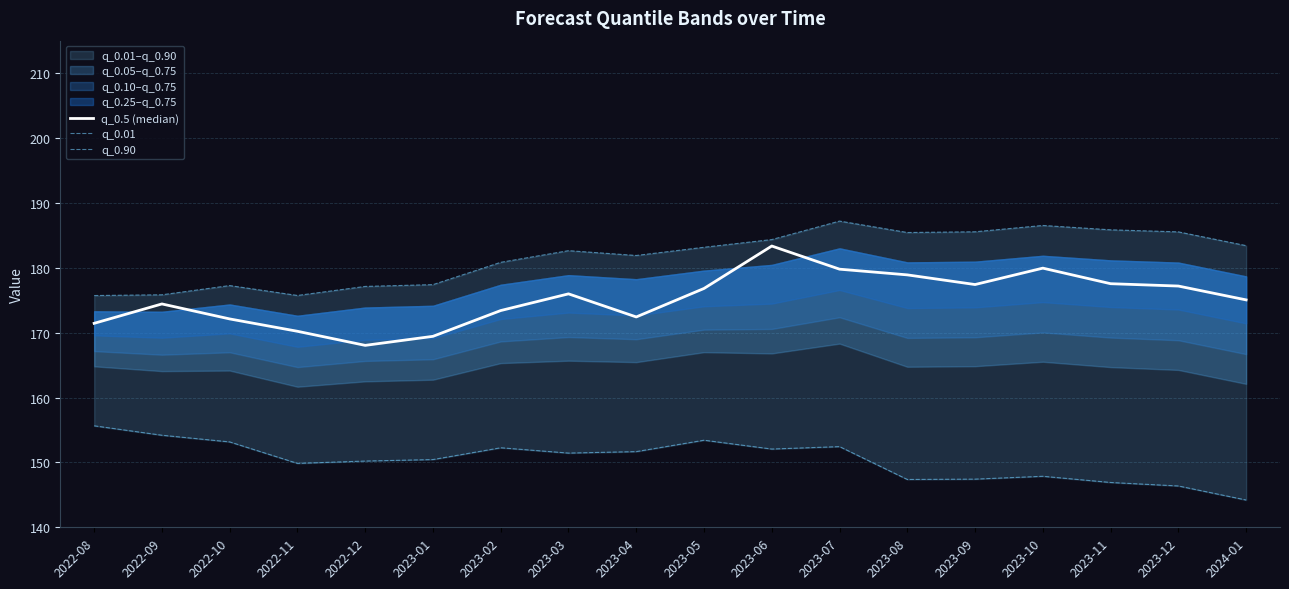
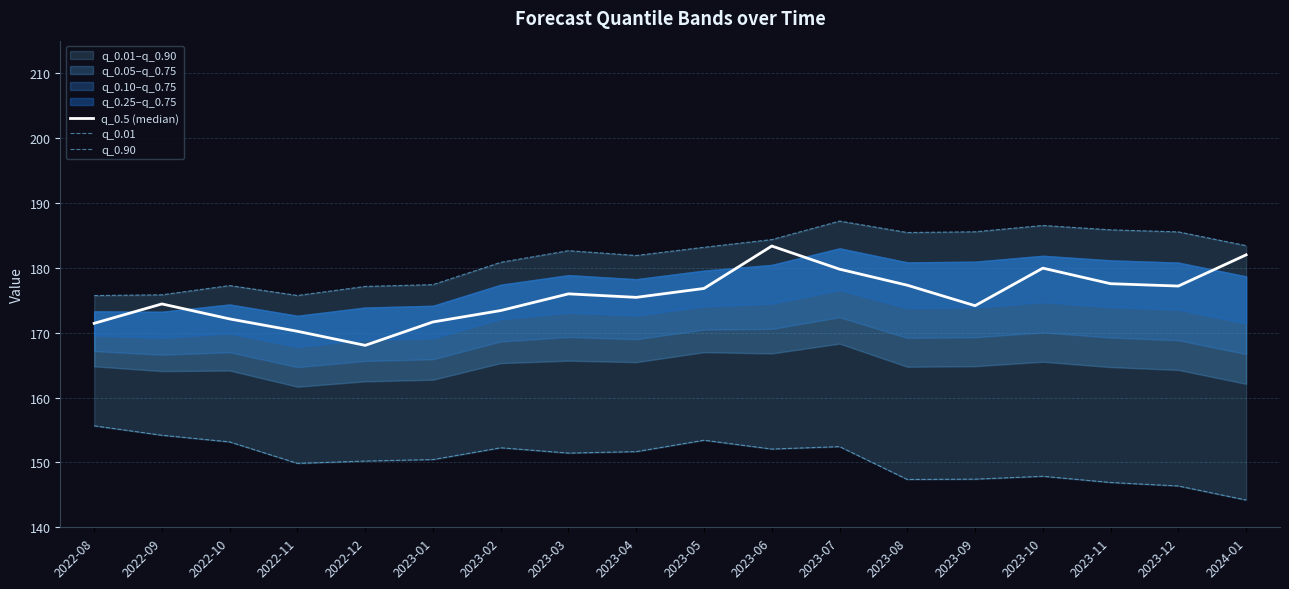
  {
    "q_0.5 (median)": {
      "2022-08": 171,
      "2022-09": 174,
      "2022-10": 172,
      "2022-11": 170,
      "2022-12": 168,
-     "2023-01": 169,
+     "2023-01": 172,
      "2023-02": 173,
      "2023-03": 176,
-     "2023-04": 172,
+     "2023-04": 175,
      "2023-05": 177,
      "2023-06": 183,
      "2023-07": 180,
-     "2023-08": 179,
-     "2023-09": 177,
+     "2023-08": 177,
+     "2023-09": 174,
      "2023-10": 180,
      "2023-11": 178,
      "2023-12": 177,
-     "2024-01": 175
+     "2024-01": 182
    }
  }
